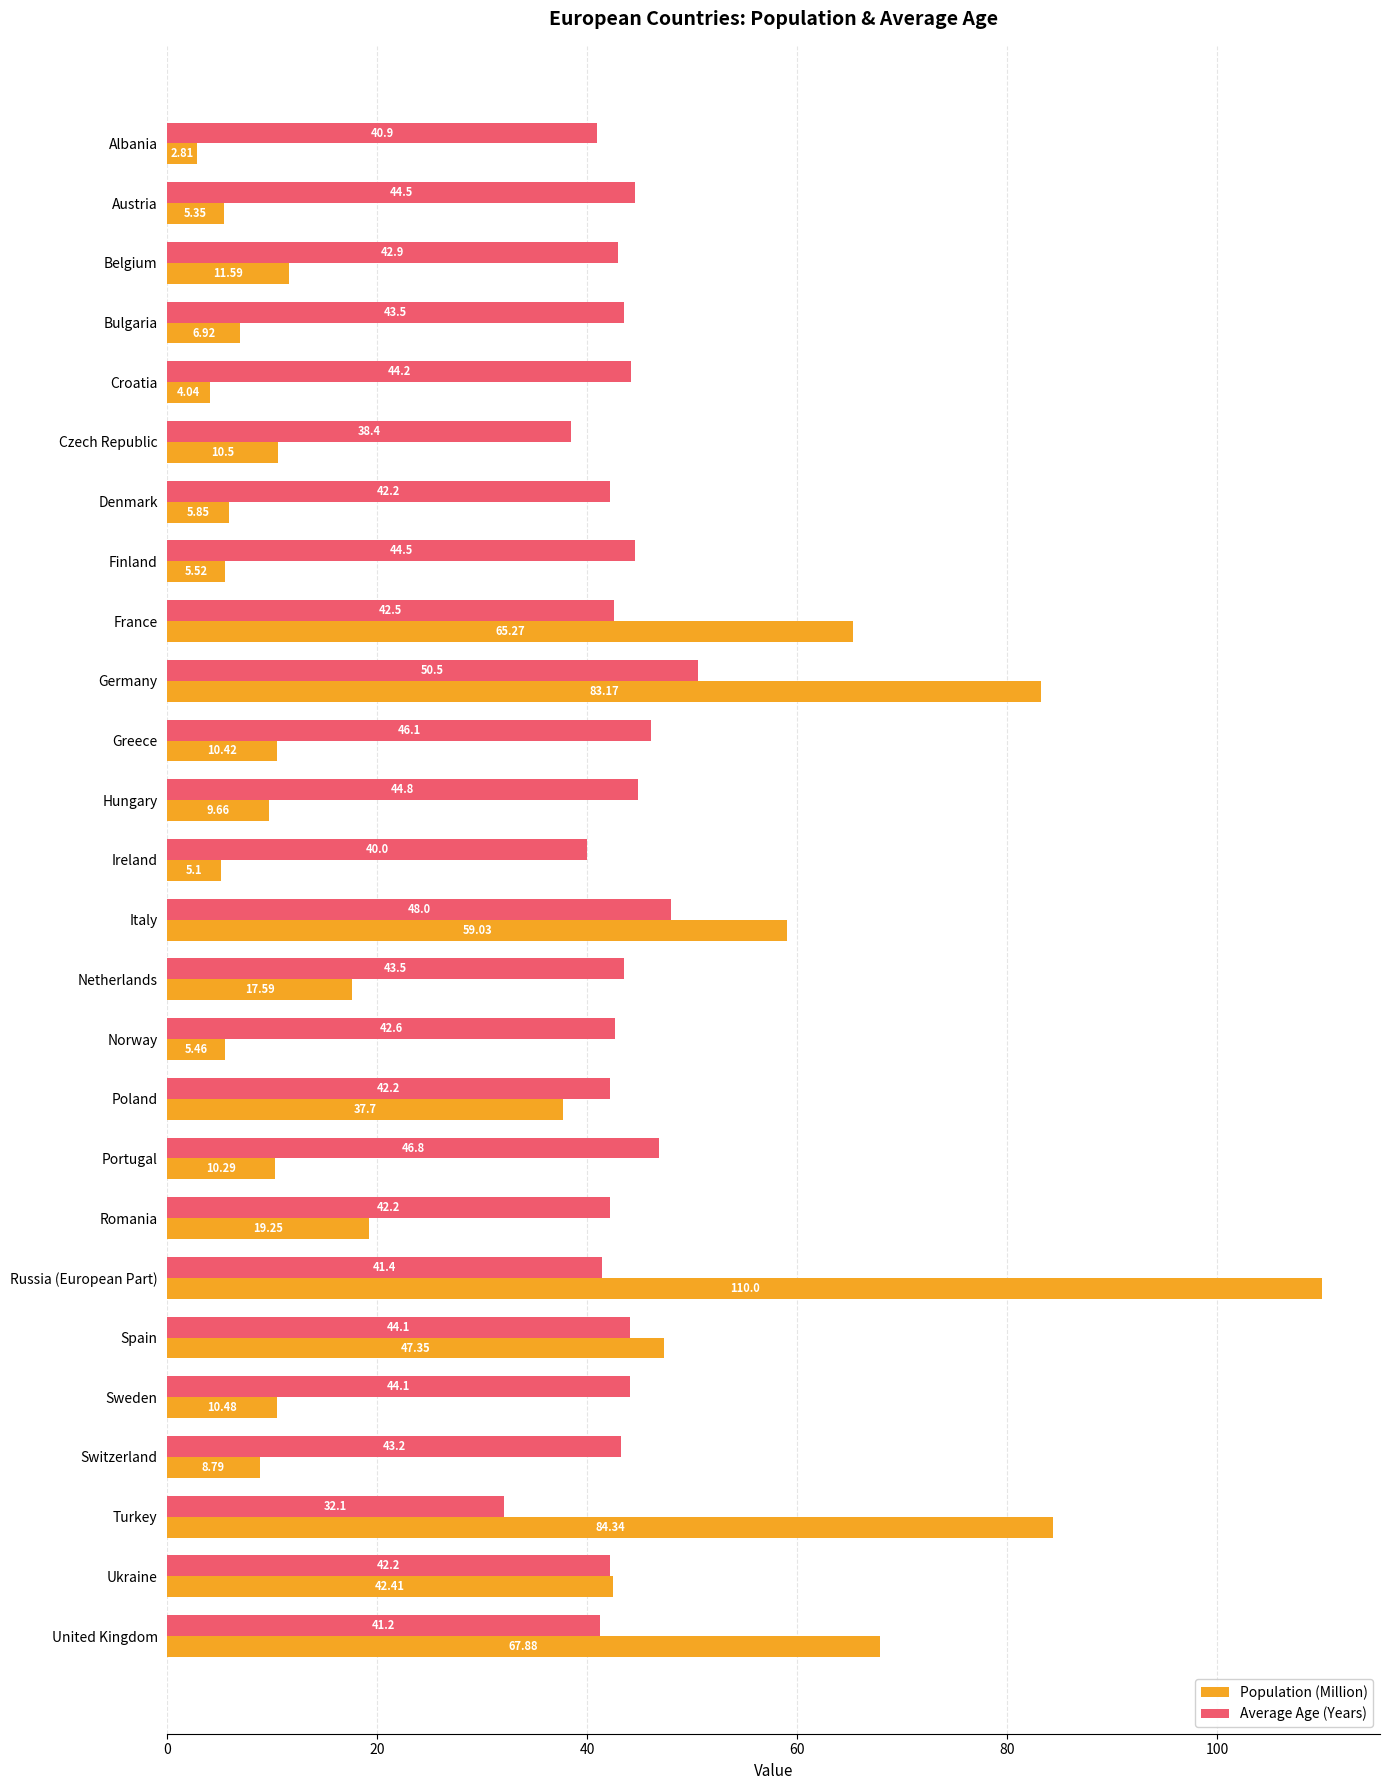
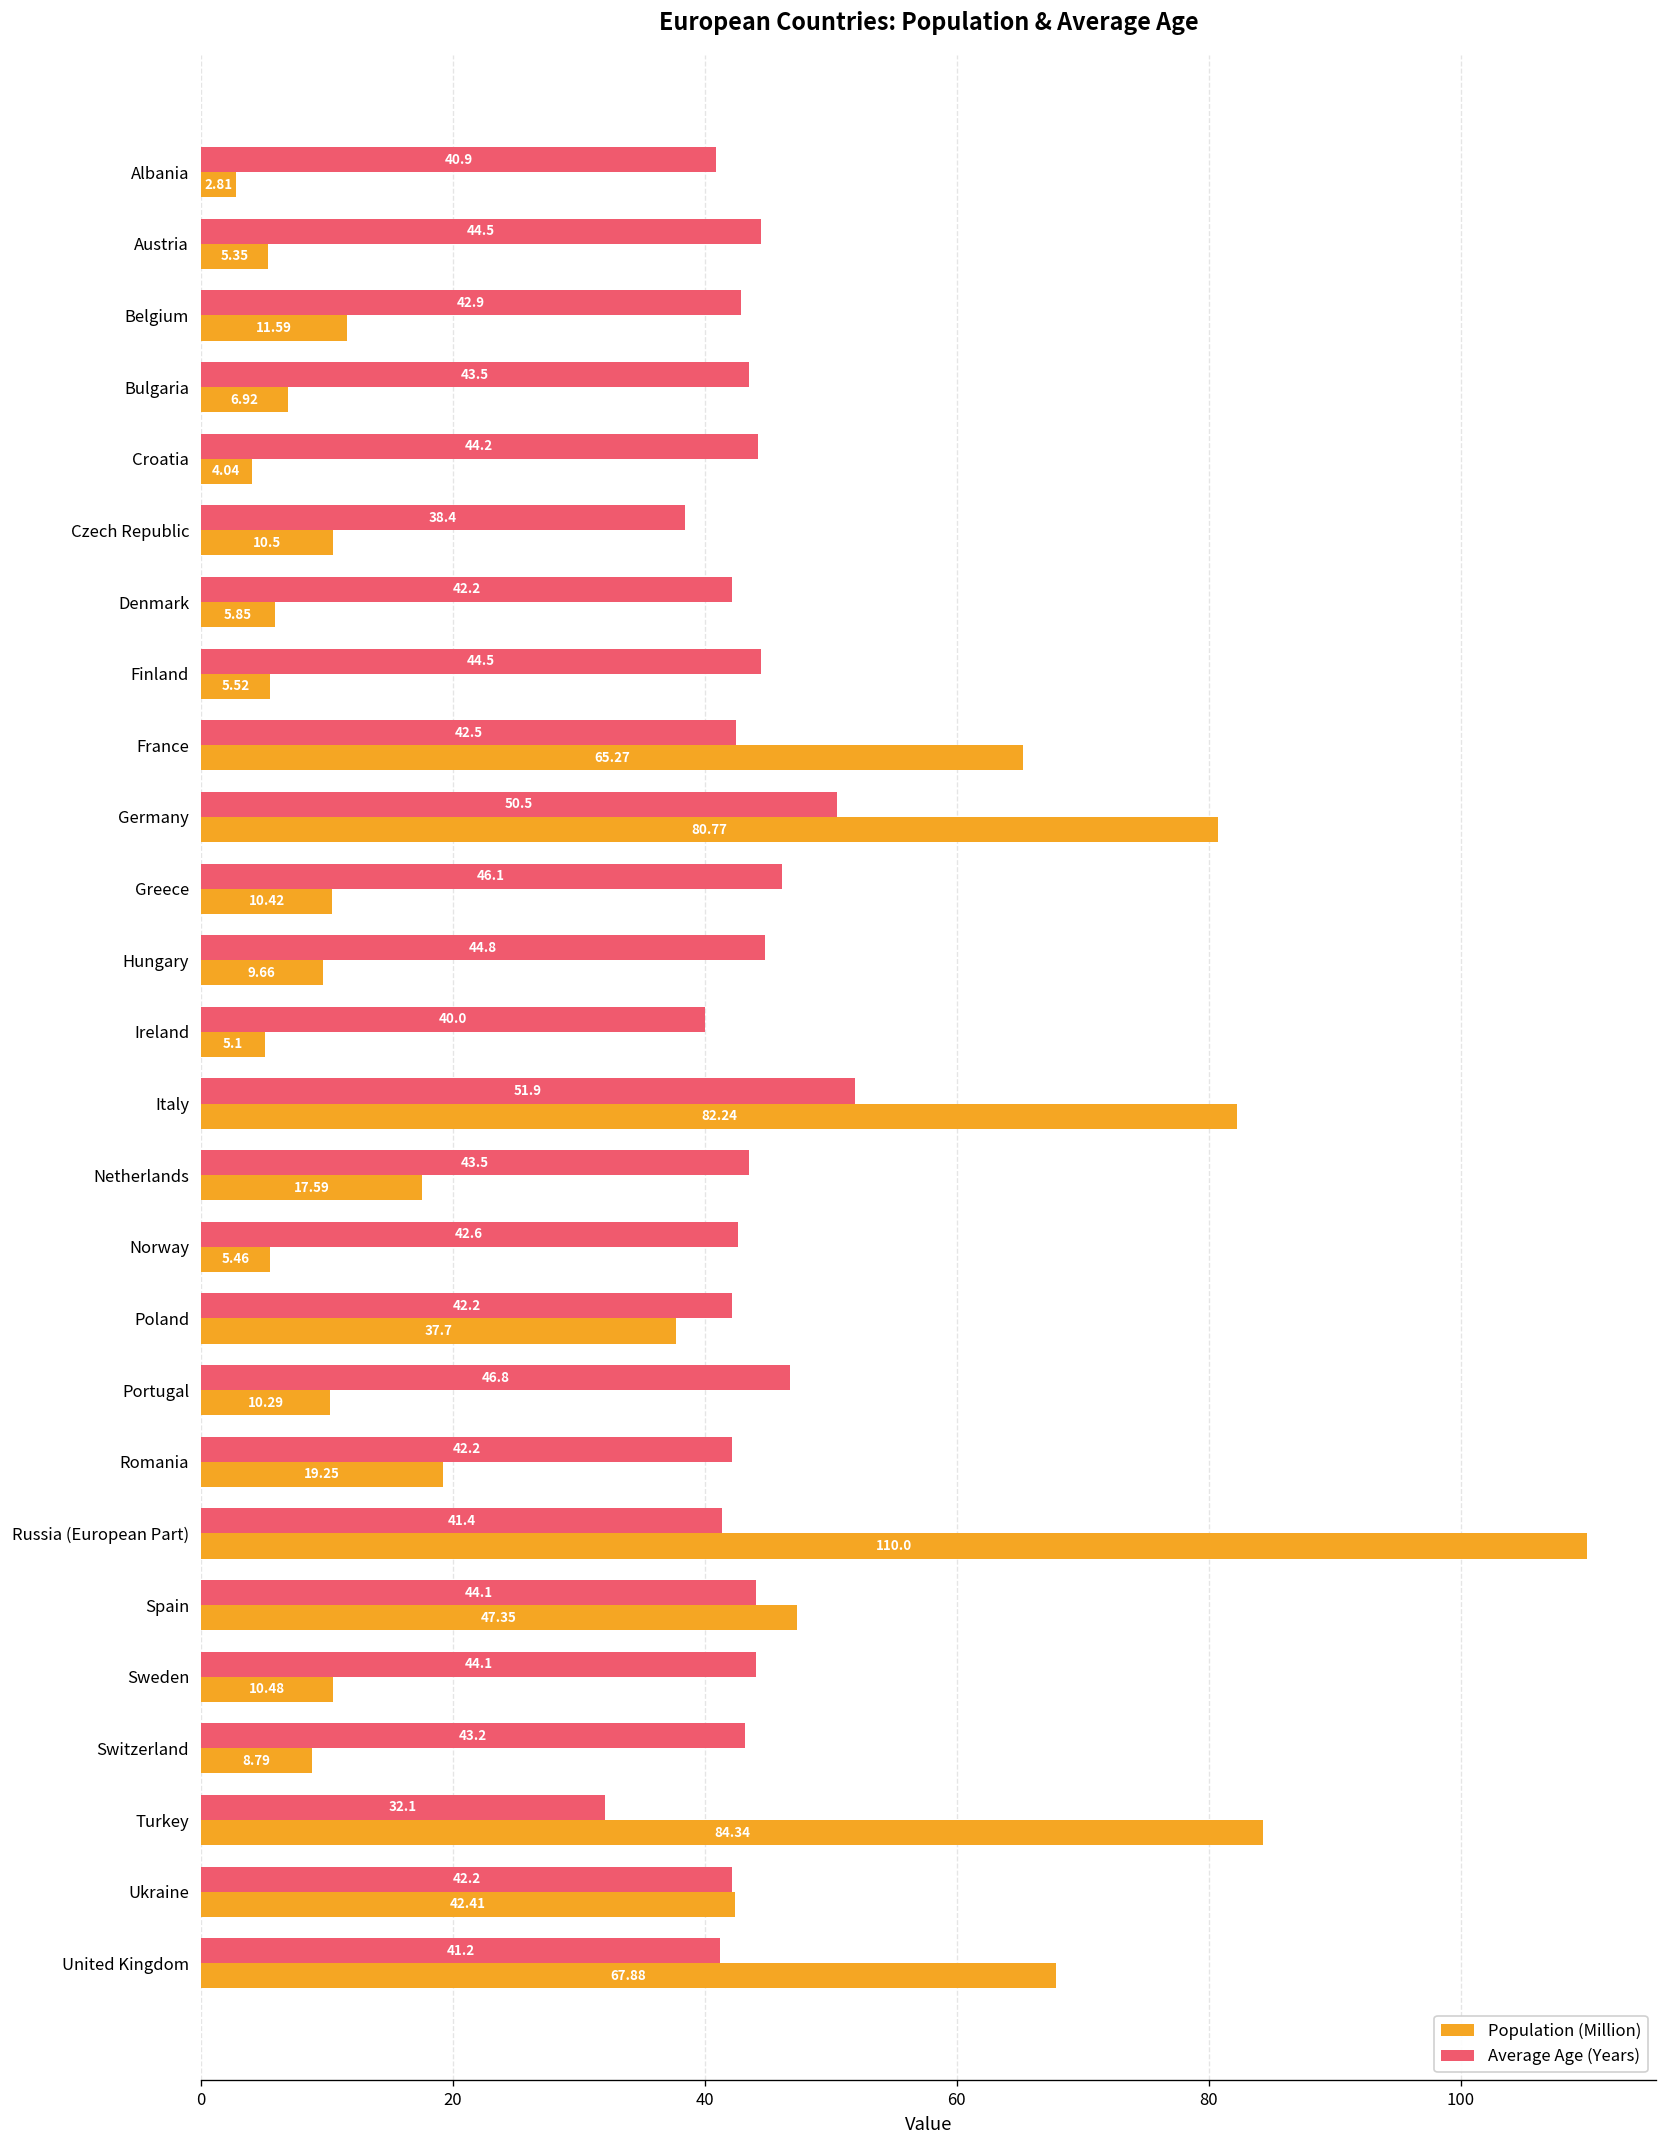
  {
    "Population (Million)": {
      "Albania": 2.81,
      "Austria": 5.35,
      "Belgium": 11.59,
      "Bulgaria": 6.92,
      "Croatia": 4.04,
      "Czech Republic": 10.5,
      "Denmark": 5.85,
      "Finland": 5.52,
      "France": 65.27,
-     "Germany": 83.17,
+     "Germany": 80.77,
      "Greece": 10.42,
      "Hungary": 9.66,
      "Ireland": 5.1,
-     "Italy": 59.03,
+     "Italy": 82.24,
      "Netherlands": 17.59,
      "Norway": 5.46,
      "Poland": 37.7,
      "Portugal": 10.29,
      "Romania": 19.25,
      "Russia (European Part)": 110.0,
      "Spain": 47.35,
      "Sweden": 10.48,
      "Switzerland": 8.79,
      "Turkey": 84.34,
      "Ukraine": 42.41,
      "United Kingdom": 67.88
    },
    "Average Age (Years)": {
      "Albania": 40.9,
      "Austria": 44.5,
      "Belgium": 42.9,
      "Bulgaria": 43.5,
      "Croatia": 44.2,
      "Czech Republic": 38.4,
      "Denmark": 42.2,
      "Finland": 44.5,
      "France": 42.5,
      "Germany": 50.5,
      "Greece": 46.1,
      "Hungary": 44.8,
      "Ireland": 40.0,
-     "Italy": 48.0,
+     "Italy": 51.9,
      "Netherlands": 43.5,
      "Norway": 42.6,
      "Poland": 42.2,
      "Portugal": 46.8,
      "Romania": 42.2,
      "Russia (European Part)": 41.4,
      "Spain": 44.1,
      "Sweden": 44.1,
      "Switzerland": 43.2,
      "Turkey": 32.1,
      "Ukraine": 42.2,
      "United Kingdom": 41.2
    }
  }
